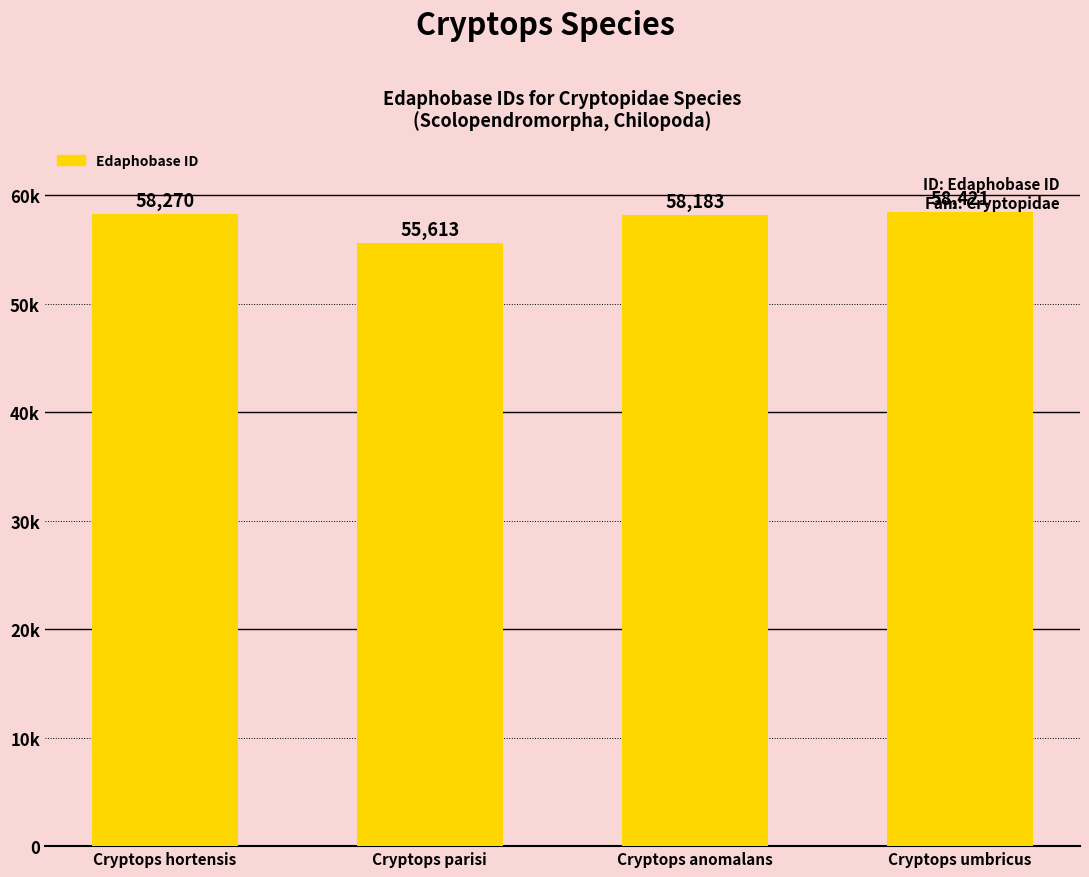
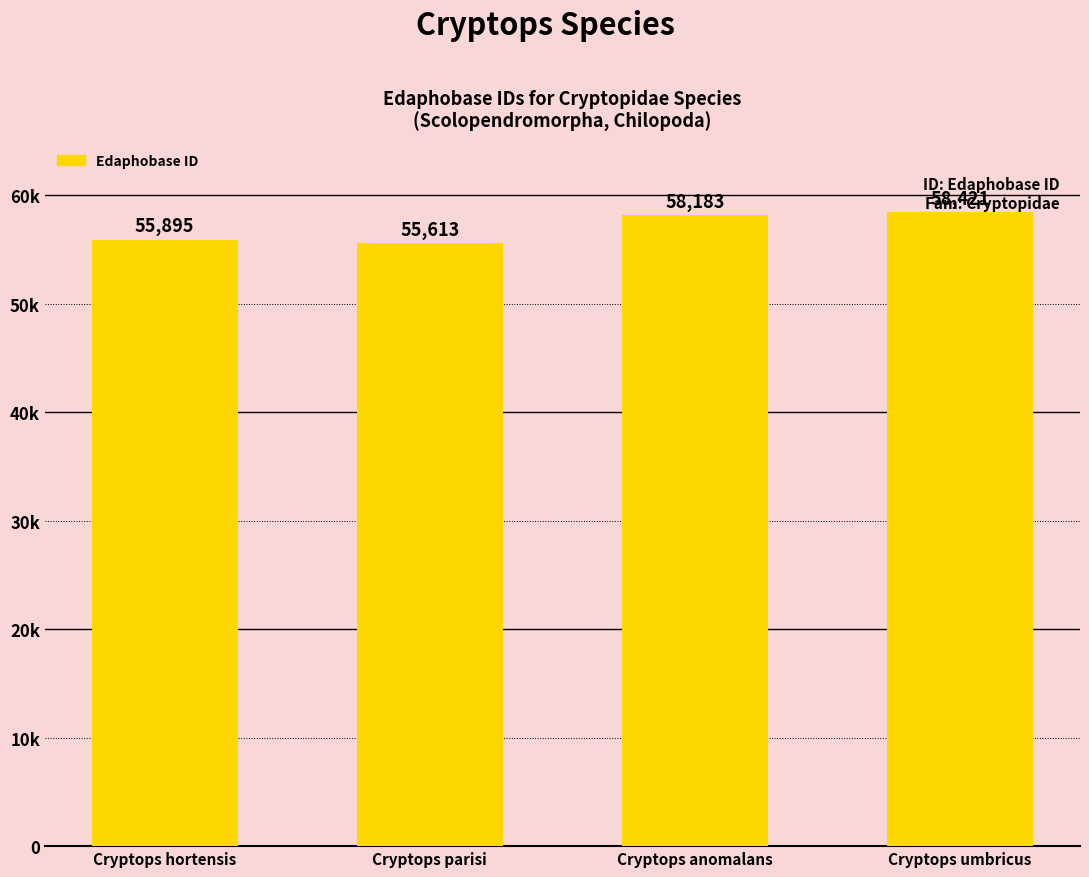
  {
-   "Cryptops hortensis": "58,270",
+   "Cryptops hortensis": "55,895",
    "Cryptops parisi": "55,613",
    "Cryptops anomalans": "58,183"
  }
